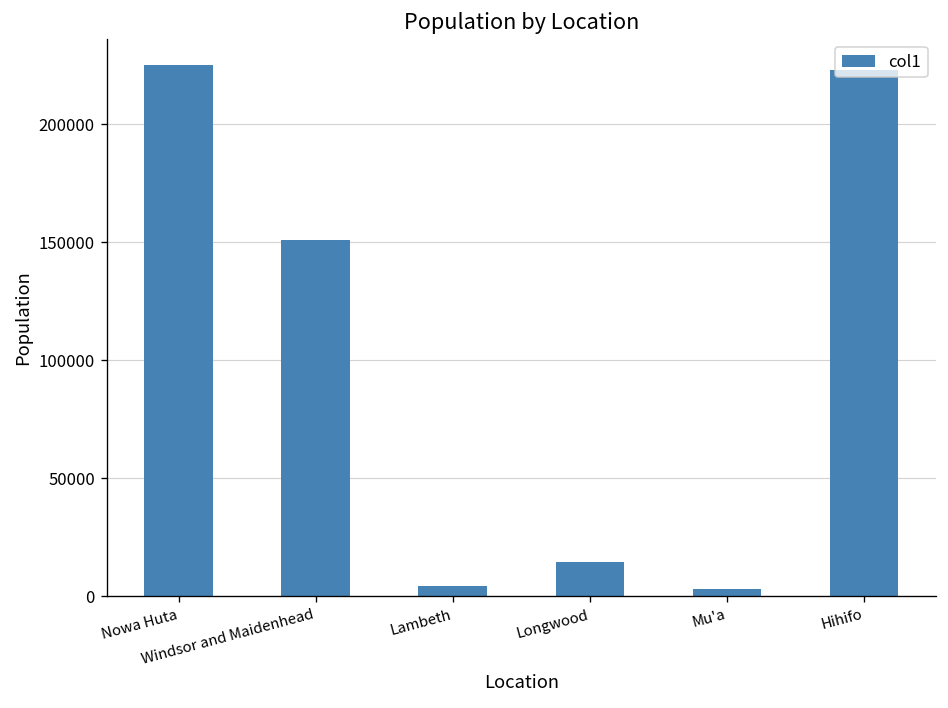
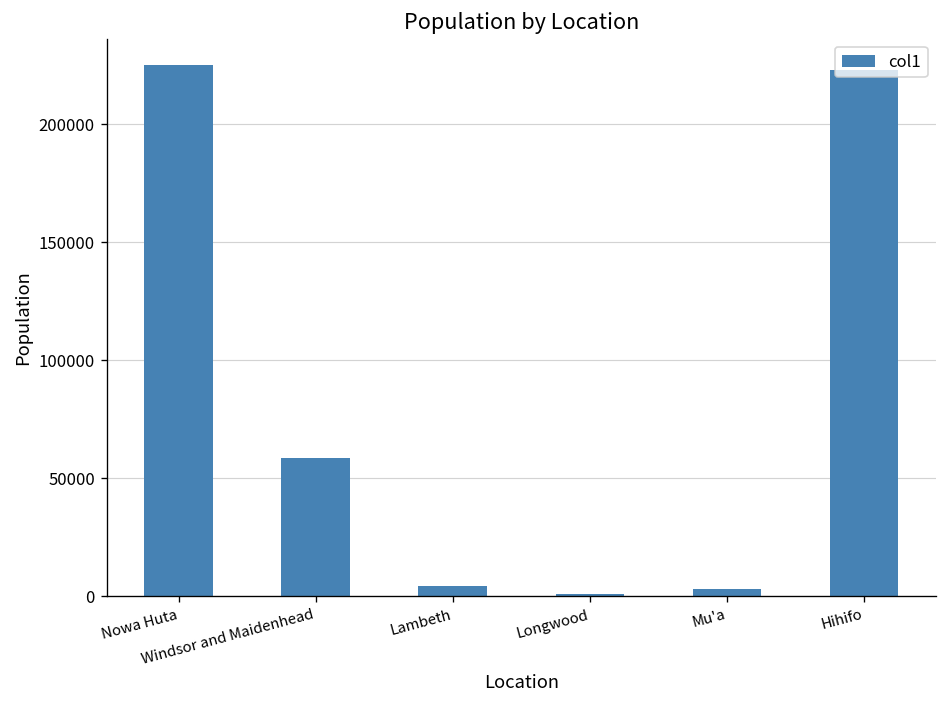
  {
    "Nowa Huta": 225000,
-   "Windsor and Maidenhead": 151000,
+   "Windsor and Maidenhead": 59000,
    "Lambeth": 4000,
-   "Longwood": 14000,
+   "Longwood": 1000,
    "Mu'a": 3000
  }
